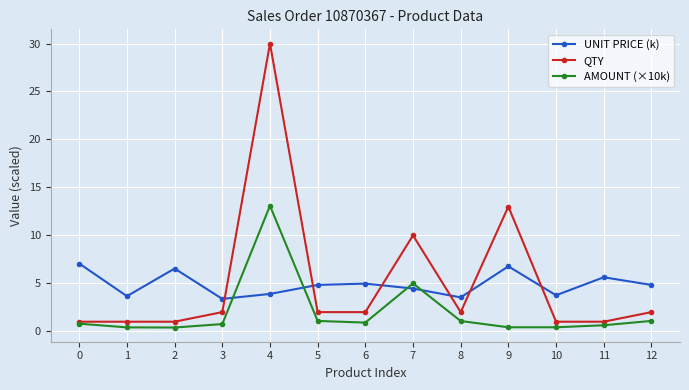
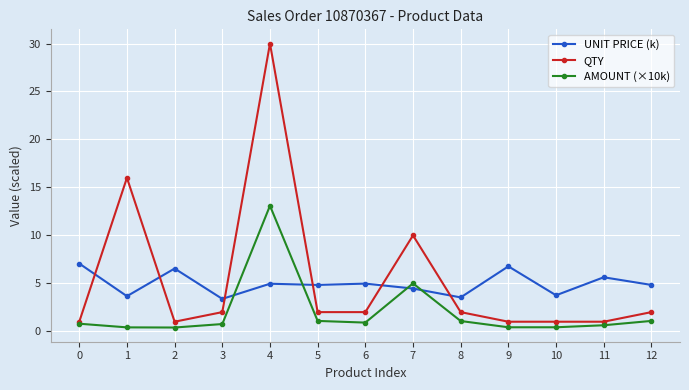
  {
    "UNIT PRICE (k)": {
      "0": 7,
      "1": 4,
      "2": 7,
      "3": 3,
-     "4": 4,
+     "4": 5,
      "5": 5,
      "6": 5,
      "7": 4,
      "8": 4,
      "9": 7,
      "10": 4,
      "11": 6,
      "12": 5
    },
    "QTY": {
-     "1": 1,
+     "1": 16,
      "2": 1,
      "3": 2,
      "4": 30,
      "5": 2,
      "6": 2,
      "7": 10,
      "8": 2,
-     "9": 13,
+     "9": 1,
      "10": 1,
      "11": 1,
      "12": 2
    },
    "AMOUNT (×10k)": {
      "1": 0,
      "2": 0,
      "3": 1,
      "4": 13,
      "5": 1,
      "6": 1,
      "7": 5,
      "8": 1,
      "9": 0,
      "10": 0,
      "11": 1,
      "12": 1
    }
  }
